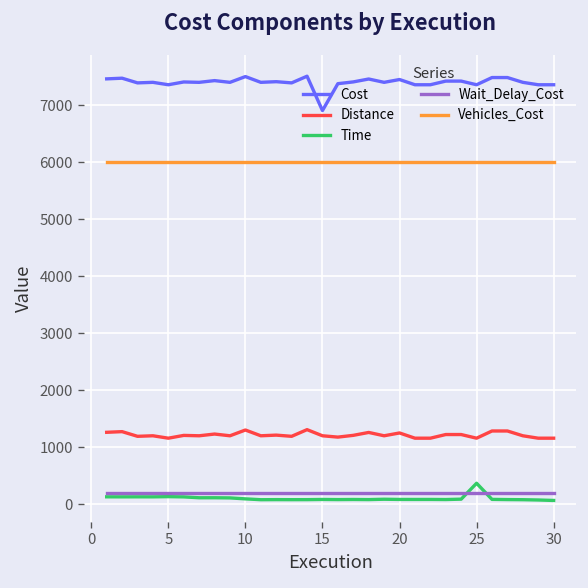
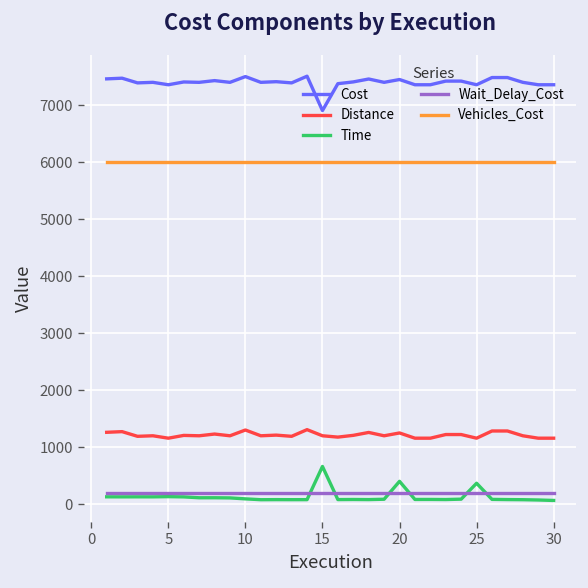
  {
    "Cost": {
      "5": 7400,
      "10": 7500,
      "15": 6900,
      "20": 7500,
      "25": 7400,
      "30": 7400
    },
    "Distance": {
      "5": 1200,
      "10": 1300,
      "15": 1200,
      "20": 1300,
      "25": 1200,
      "30": 1200
    },
    "Time": {
      "5": 100,
      "10": 100,
-     "15": 100,
-     "20": 100,
+     "15": 700,
+     "20": 400,
      "25": 400,
      "30": 100
    },
    "Wait_Delay_Cost": {
      "5": 200,
      "10": 200,
      "15": 200,
      "20": 200,
      "25": 200,
      "30": 200
    },
    "Vehicles_Cost": {
      "5": 6000,
      "10": 6000,
      "15": 6000,
      "20": 6000,
      "25": 6000,
      "30": 6000
    }
  }
